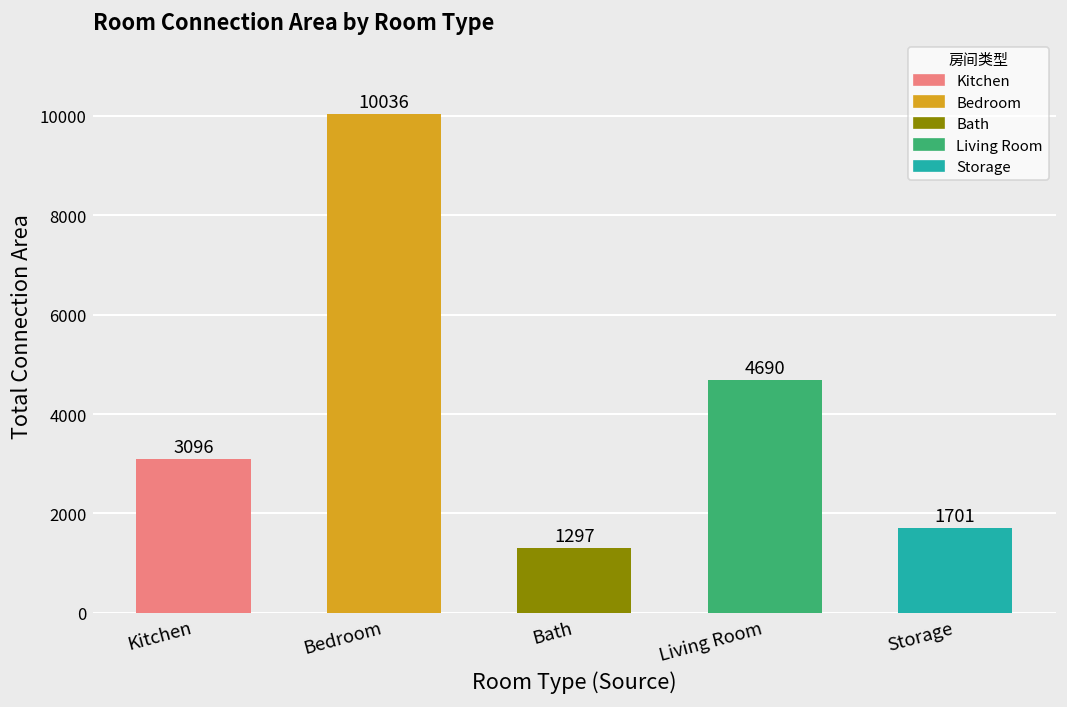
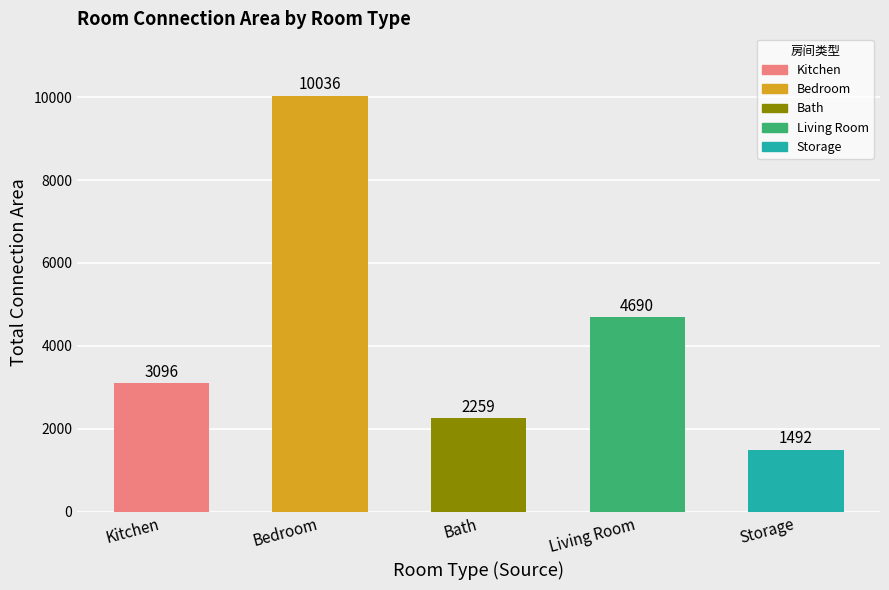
  {
    "Kitchen": 3096,
    "Bedroom": 10036,
-   "Bath": 1297,
+   "Bath": 2259,
    "Living Room": 4690,
-   "Storage": 1701
+   "Storage": 1492
  }
